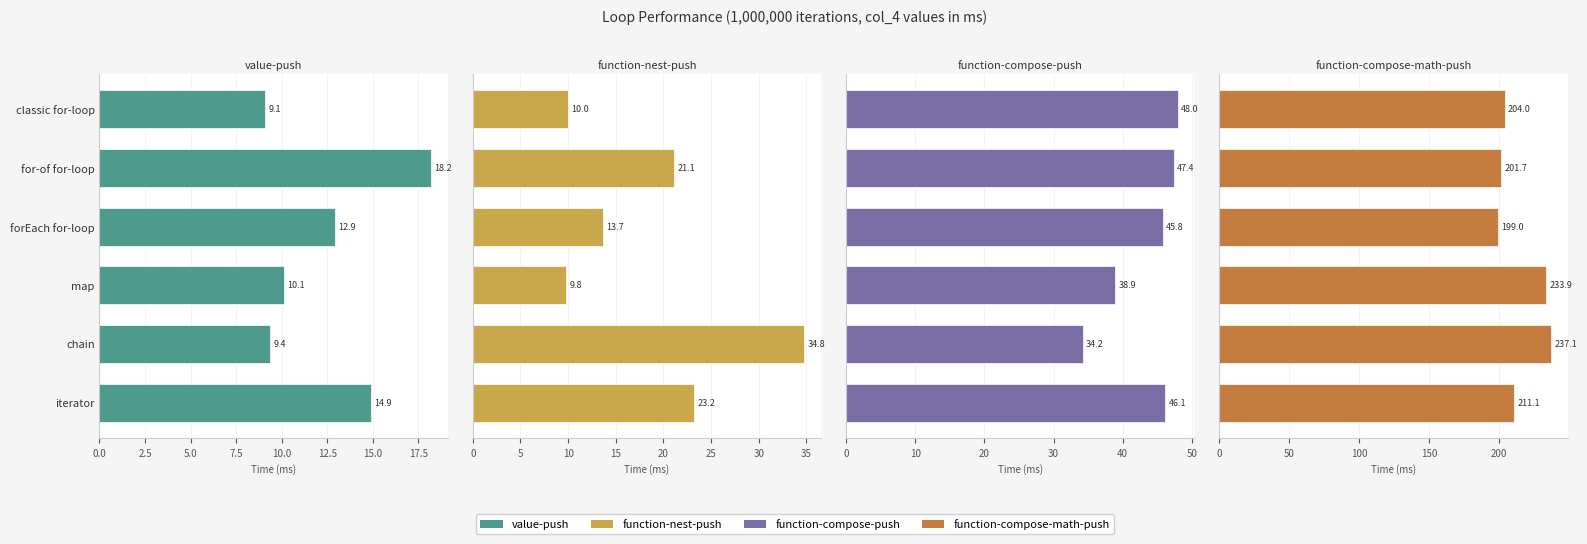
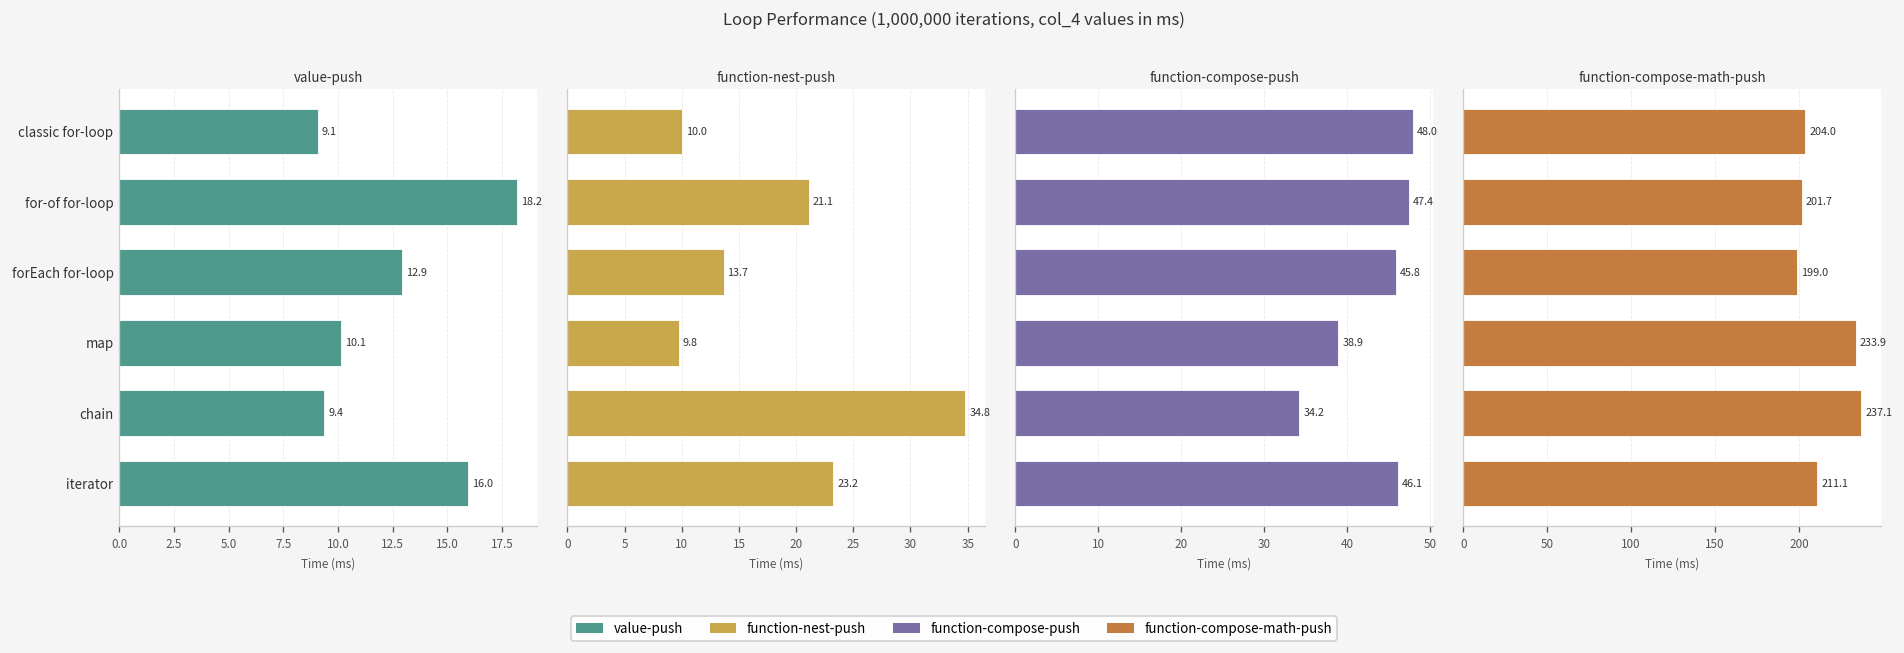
  {
    "value-push": {
      "classic for-loop": 9.1,
      "for-of for-loop": 18.2,
      "forEach for-loop": 12.9,
      "map": 10.1,
      "chain": 9.4,
-     "iterator": 14.9
+     "iterator": 16.0
    }
  }
